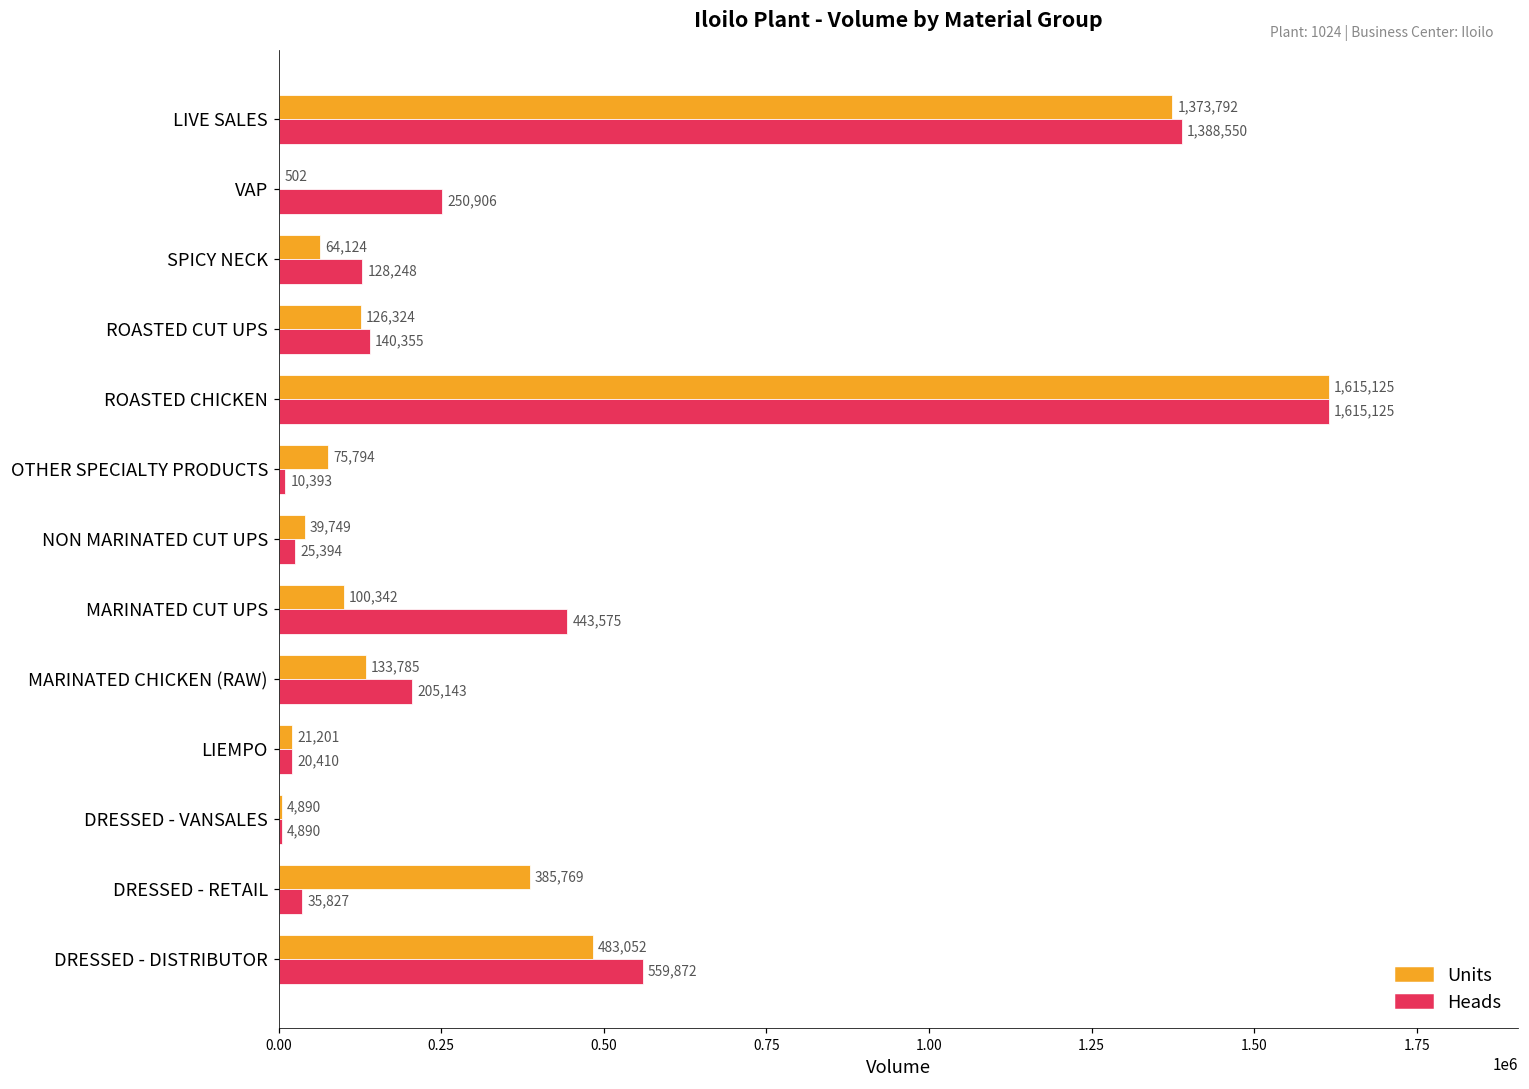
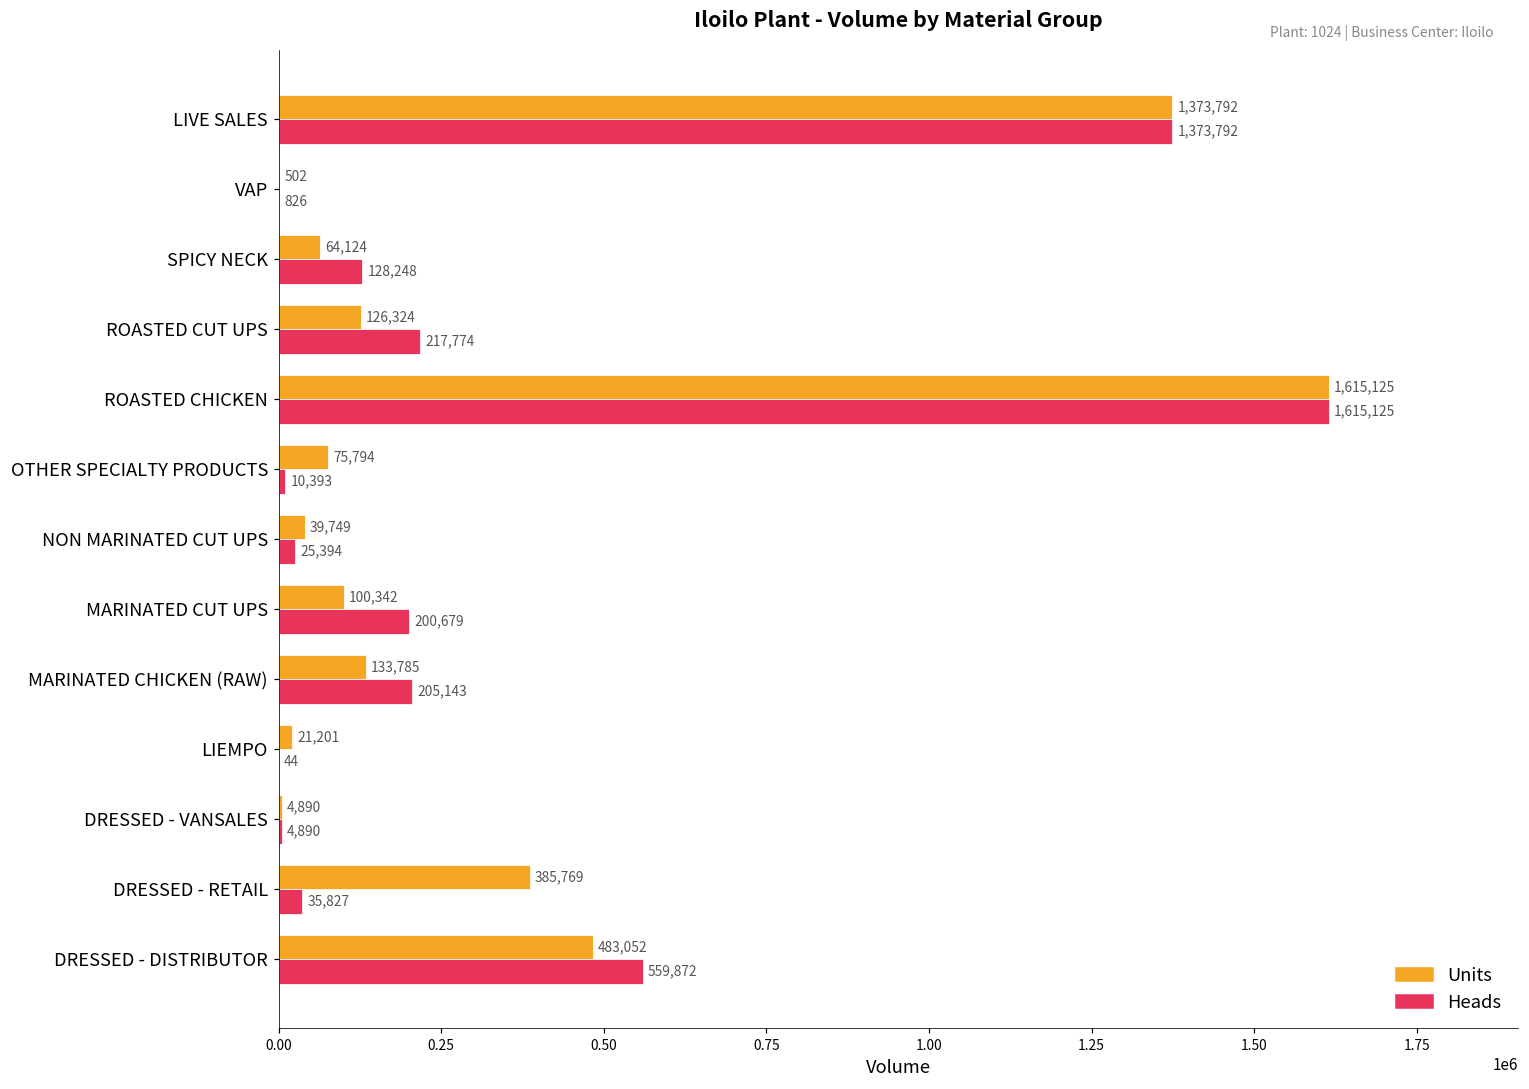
  {
    "Units": {
      "LIVE SALES": "1,373,792",
      "VAP": "502",
      "SPICY NECK": "64,124",
      "ROASTED CUT UPS": "126,324",
      "ROASTED CHICKEN": "1,615,125",
      "OTHER SPECIALTY PRODUCTS": "75,794",
      "NON MARINATED CUT UPS": "39,749",
      "MARINATED CUT UPS": "100,342",
      "MARINATED CHICKEN (RAW)": "133,785",
      "LIEMPO": "21,201",
      "DRESSED - VANSALES": "4,890",
      "DRESSED - RETAIL": "385,769",
      "DRESSED - DISTRIBUTOR": "483,052"
    },
    "Heads": {
-     "LIVE SALES": "1,388,550",
-     "VAP": "250,906",
+     "LIVE SALES": "1,373,792",
+     "VAP": "826",
      "SPICY NECK": "128,248",
-     "ROASTED CUT UPS": "140,355",
+     "ROASTED CUT UPS": "217,774",
      "ROASTED CHICKEN": "1,615,125",
      "OTHER SPECIALTY PRODUCTS": "10,393",
      "NON MARINATED CUT UPS": "25,394",
-     "MARINATED CUT UPS": "443,575",
+     "MARINATED CUT UPS": "200,679",
      "MARINATED CHICKEN (RAW)": "205,143",
-     "LIEMPO": "20,410",
+     "LIEMPO": "44",
      "DRESSED - VANSALES": "4,890",
      "DRESSED - RETAIL": "35,827",
      "DRESSED - DISTRIBUTOR": "559,872"
    }
  }
